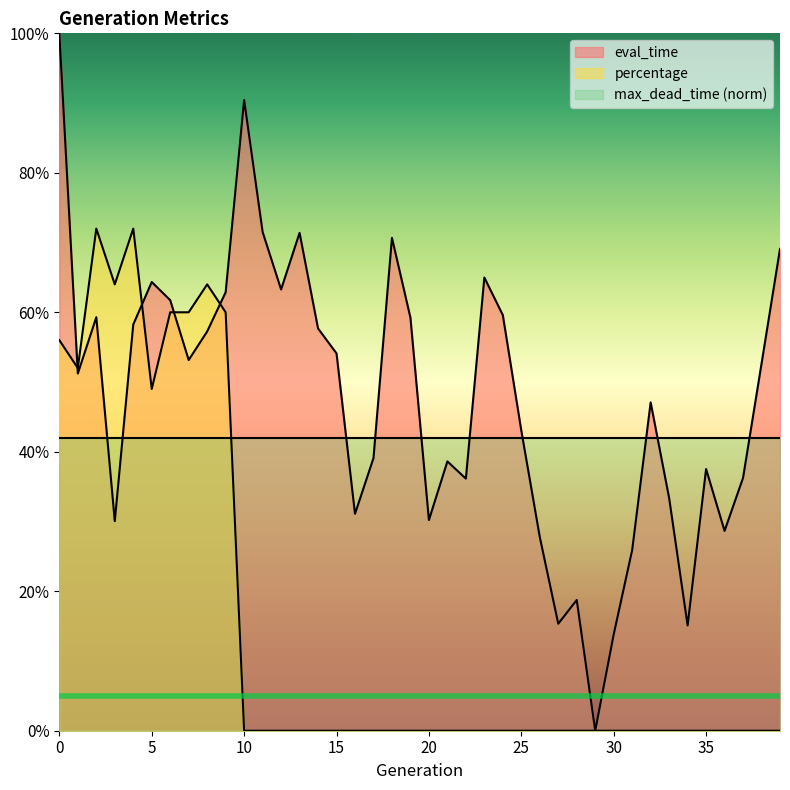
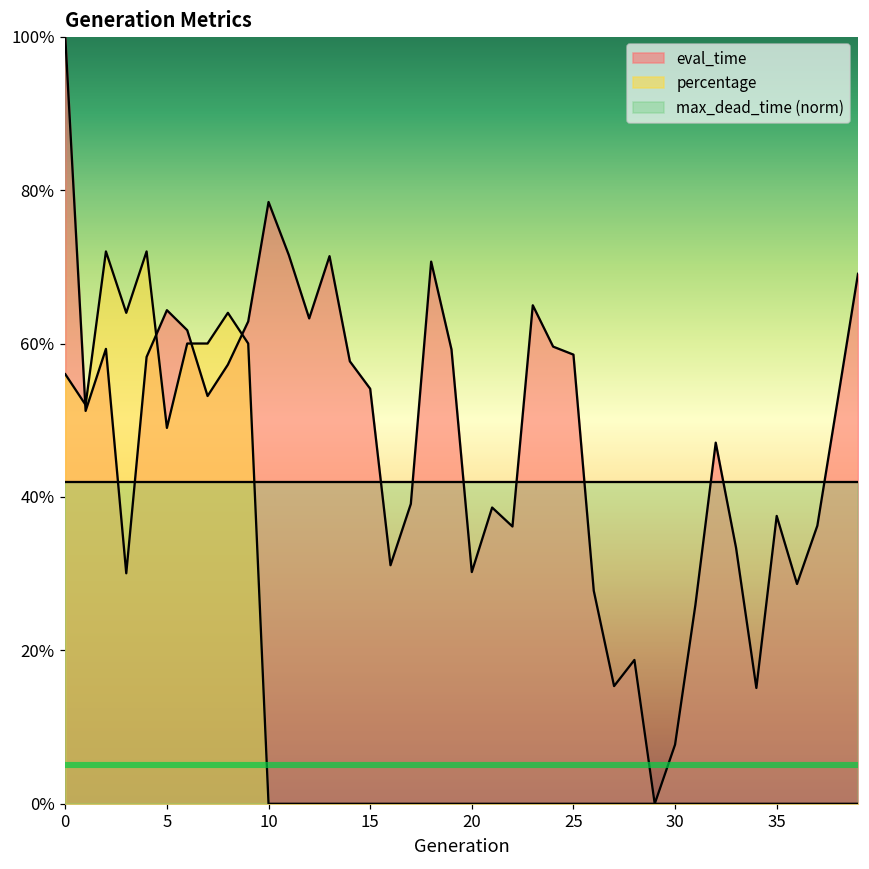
  {
    "eval_time": {
      "0": "100%",
      "5": "64%",
-     "10": "90%",
+     "10": "78%",
      "15": "54%",
      "20": "30%",
-     "25": "43%",
-     "30": "14%",
+     "25": "59%",
+     "30": "8%",
      "35": "38%"
    },
    "percentage": {
      "0": "56%",
      "5": "49%",
      "10": "0%",
      "15": "0%",
      "20": "0%",
      "25": "0%",
      "30": "0%",
      "35": "0%"
    },
    "max_dead_time (norm)": {
      "0": "42%",
      "5": "42%",
      "10": "42%",
      "15": "42%",
      "20": "42%",
      "25": "42%",
      "30": "42%",
      "35": "42%"
    }
  }
